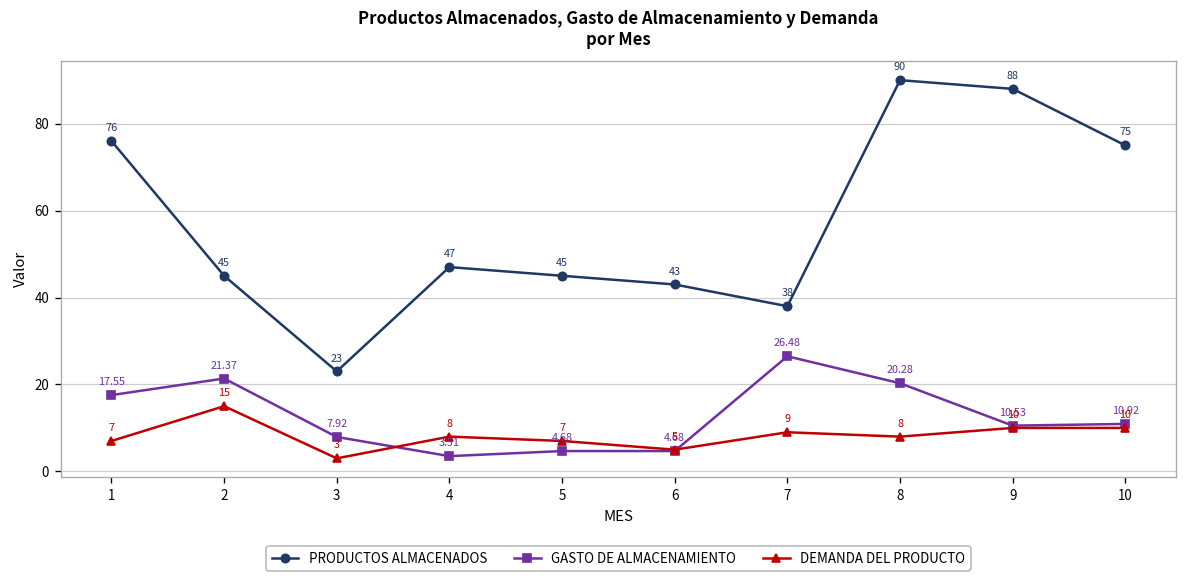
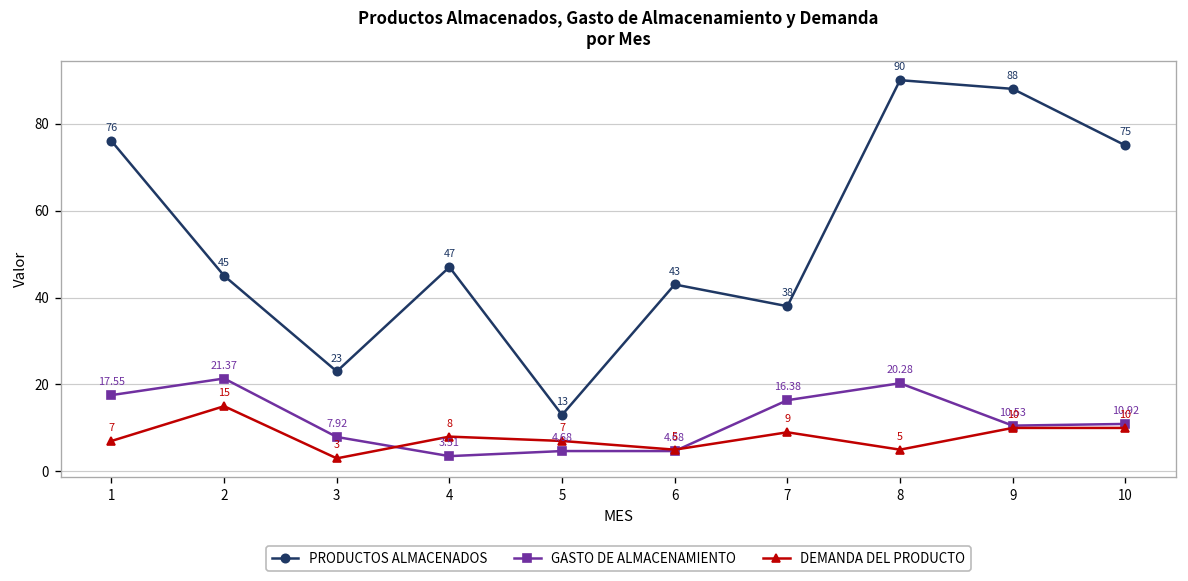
  {
    "PRODUCTOS ALMACENADOS": {
      "1": 76,
      "2": 45,
      "3": 23,
      "4": 47,
-     "5": 45,
+     "5": 13,
      "6": 43,
      "7": 38,
      "8": 90,
      "9": 88,
      "10": 75
    },
    "GASTO DE ALMACENAMIENTO": {
      "1": 17.55,
      "2": 21.37,
      "3": 7.92,
-     "7": 26.48,
+     "7": 16.38,
      "8": 20.28
    },
    "DEMANDA DEL PRODUCTO": {
      "1": 7,
      "2": 15,
      "3": 3,
      "4": 8,
      "5": 7,
      "7": 9,
-     "8": 8
+     "8": 5
    }
  }
